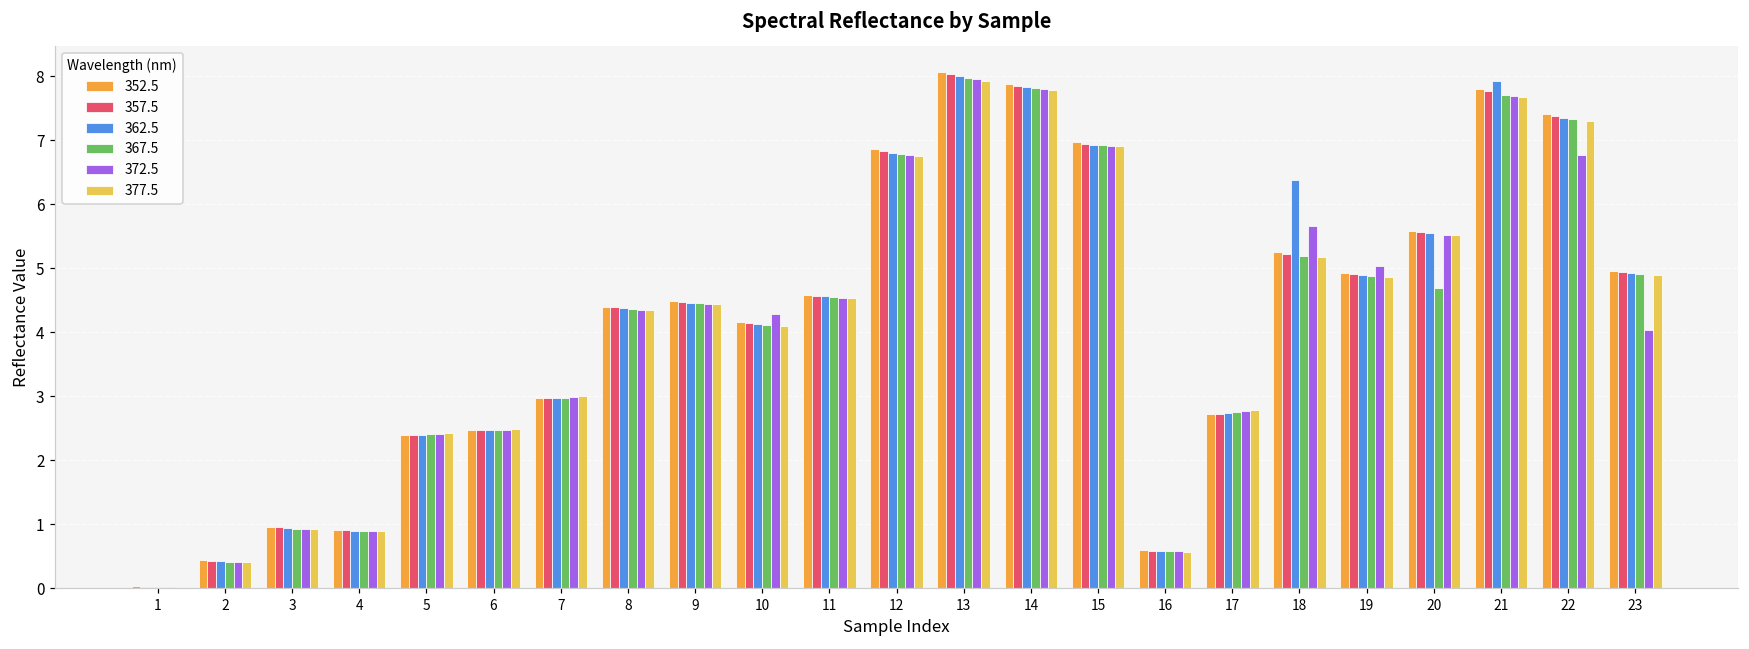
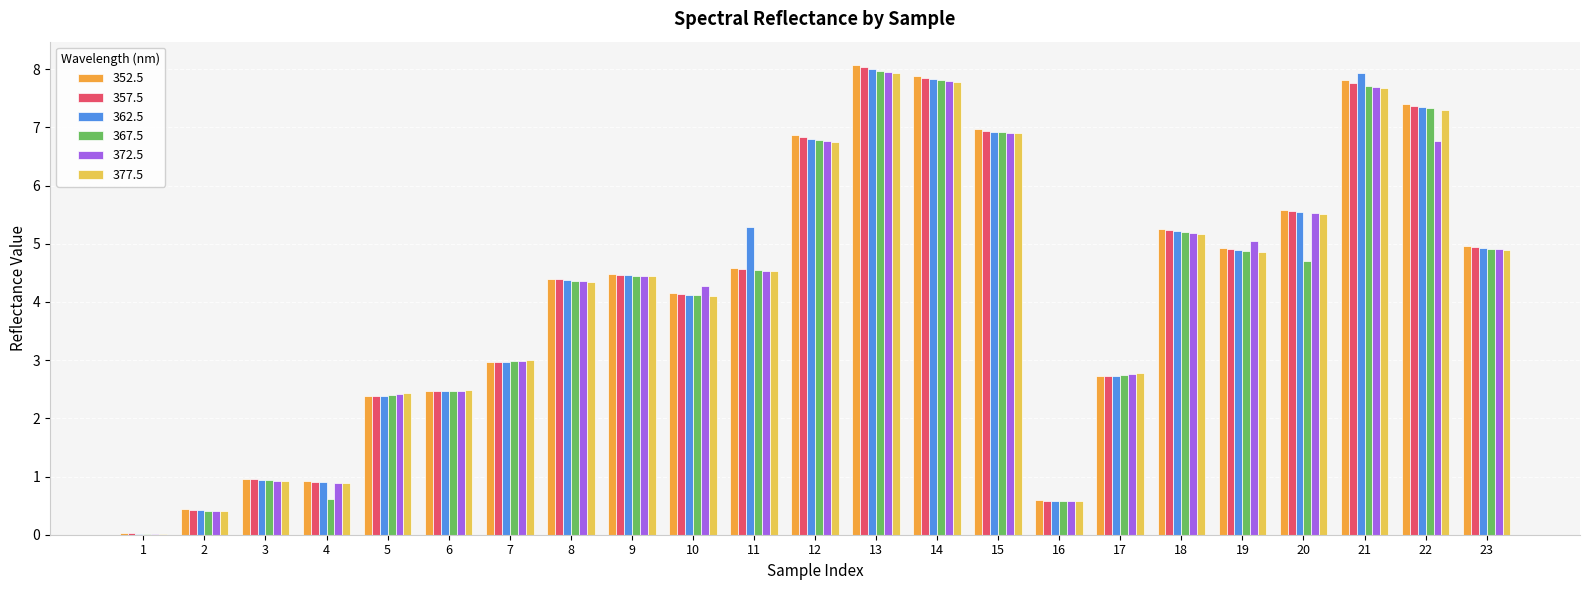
  {
    "357.5": {
      "2": 0.4,
      "3": 1.0,
      "4": 0.9,
      "5": 2.4,
      "6": 2.5,
      "7": 3.0,
      "8": 4.4,
      "9": 4.5,
      "10": 4.1,
      "11": 4.6,
      "12": 6.8,
      "13": 8.0,
      "14": 7.9,
      "15": 6.9,
      "16": 0.6,
      "17": 2.7,
      "18": 5.2,
      "19": 4.9,
      "20": 5.6,
      "21": 7.8,
      "22": 7.4,
      "23": 4.9
    },
    "362.5": {
      "2": 0.4,
      "3": 0.9,
      "4": 0.9,
      "5": 2.4,
      "6": 2.5,
      "7": 3.0,
      "8": 4.4,
      "9": 4.5,
      "10": 4.1,
-     "11": 4.6,
+     "11": 5.3,
      "12": 6.8,
      "13": 8.0,
      "14": 7.8,
      "15": 6.9,
      "16": 0.6,
      "17": 2.7,
-     "18": 6.4,
+     "18": 5.2,
      "19": 4.9,
      "20": 5.6,
      "21": 7.9,
      "22": 7.3,
      "23": 4.9
    },
    "367.5": {
      "2": 0.4,
      "3": 0.9,
-     "4": 0.9,
+     "4": 0.6,
      "5": 2.4,
      "6": 2.5,
      "7": 3.0,
      "8": 4.4,
      "9": 4.5,
      "10": 4.1,
      "11": 4.5,
      "12": 6.8,
      "13": 8.0,
      "14": 7.8,
      "15": 6.9,
      "16": 0.6,
      "17": 2.7,
      "18": 5.2,
      "19": 4.9,
      "20": 4.7,
      "21": 7.7,
      "22": 7.3,
      "23": 4.9
    },
    "372.5": {
      "2": 0.4,
      "3": 0.9,
      "4": 0.9,
      "5": 2.4,
      "6": 2.5,
      "7": 3.0,
      "8": 4.4,
      "9": 4.4,
      "10": 4.3,
      "11": 4.5,
      "12": 6.8,
      "13": 7.9,
      "14": 7.8,
      "15": 6.9,
      "16": 0.6,
      "17": 2.8,
-     "18": 5.7,
+     "18": 5.2,
      "19": 5.0,
      "20": 5.5,
      "21": 7.7,
      "22": 6.8,
-     "23": 4.0
+     "23": 4.9
    }
  }
